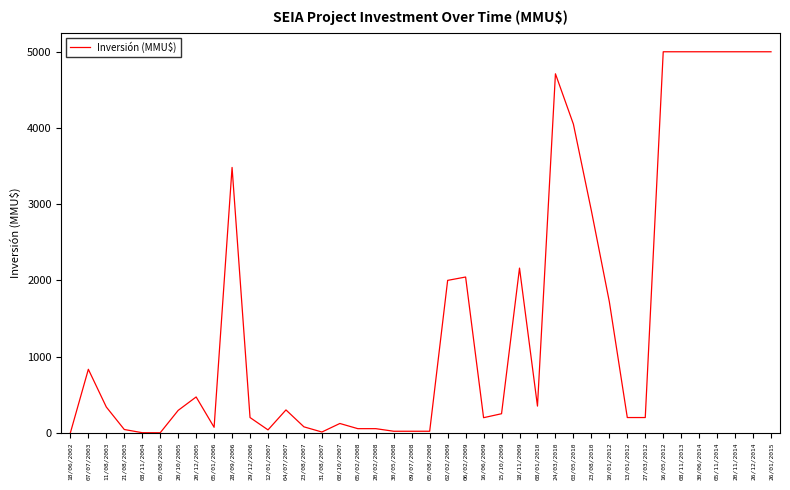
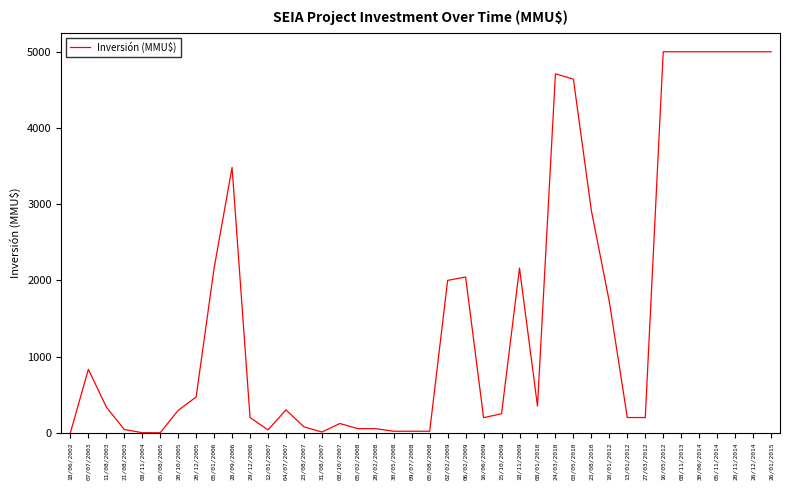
  {
    "18/06/2002": 0,
    "07/07/2003": 800,
    "11/08/2003": 300,
    "21/08/2003": 0,
    "08/11/2004": 0,
    "05/08/2005": 0,
    "20/10/2005": 300,
    "20/12/2005": 500,
-   "05/01/2006": 100,
+   "05/01/2006": 2200,
    "28/09/2006": 3500,
    "29/12/2006": 200,
    "12/01/2007": 0,
    "04/07/2007": 300,
    "23/08/2007": 100,
    "31/08/2007": 0,
    "08/10/2007": 100,
    "05/02/2008": 100,
    "20/02/2008": 100,
    "30/05/2008": 0,
    "09/07/2008": 0,
    "05/08/2008": 0,
    "02/02/2009": 2000,
    "06/02/2009": 2000,
    "16/06/2009": 200,
    "15/10/2009": 300,
    "18/11/2009": 2200,
    "08/01/2010": 400,
    "24/03/2010": 4700,
-   "03/05/2010": 4100,
+   "03/05/2010": 4600,
    "23/08/2010": 2900,
    "10/01/2012": 1700,
    "13/01/2012": 200,
    "27/03/2012": 200,
    "16/05/2012": 5000,
    "08/11/2013": 5000,
    "30/06/2014": 5000,
    "05/11/2014": 5000,
    "20/11/2014": 5000,
    "26/12/2014": 5000,
    "26/01/2015": 5000
  }
